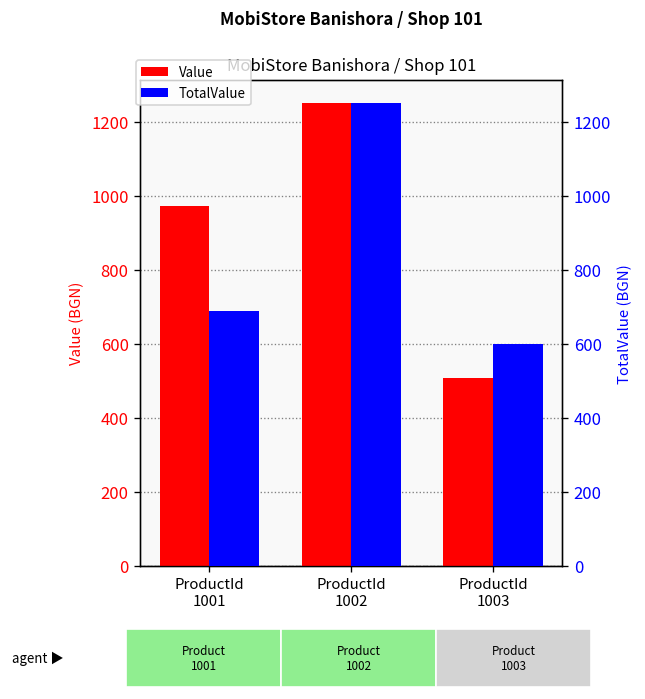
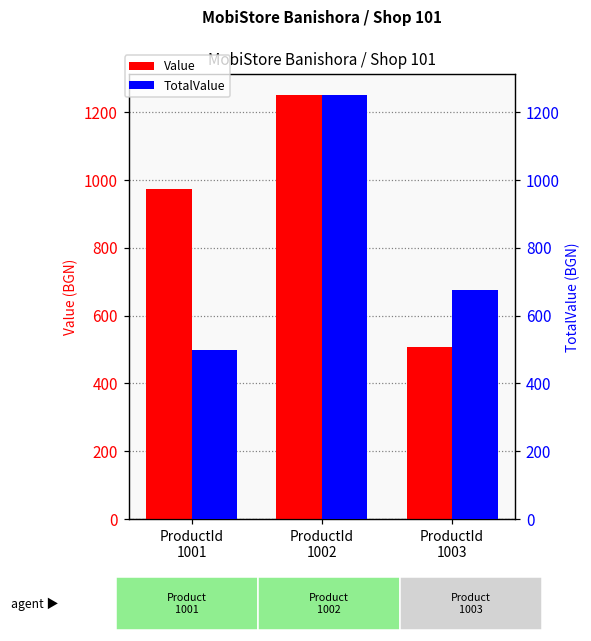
  {
    "Value": {
      "ProductId 1001": 970,
      "ProductId 1002": 1250,
      "ProductId 1003": 510
    },
    "TotalValue": {
-     "ProductId 1001": 690,
+     "ProductId 1001": 500,
      "ProductId 1002": 1250,
-     "ProductId 1003": 600
+     "ProductId 1003": 680
    }
  }
